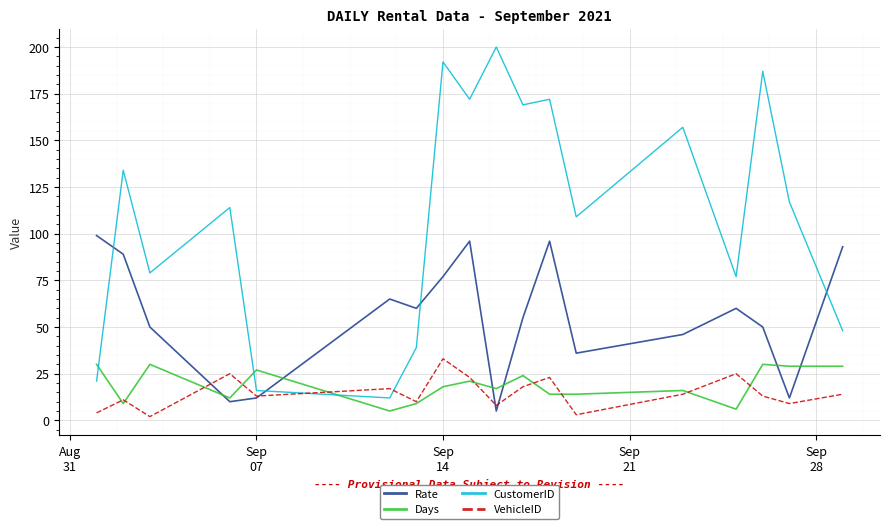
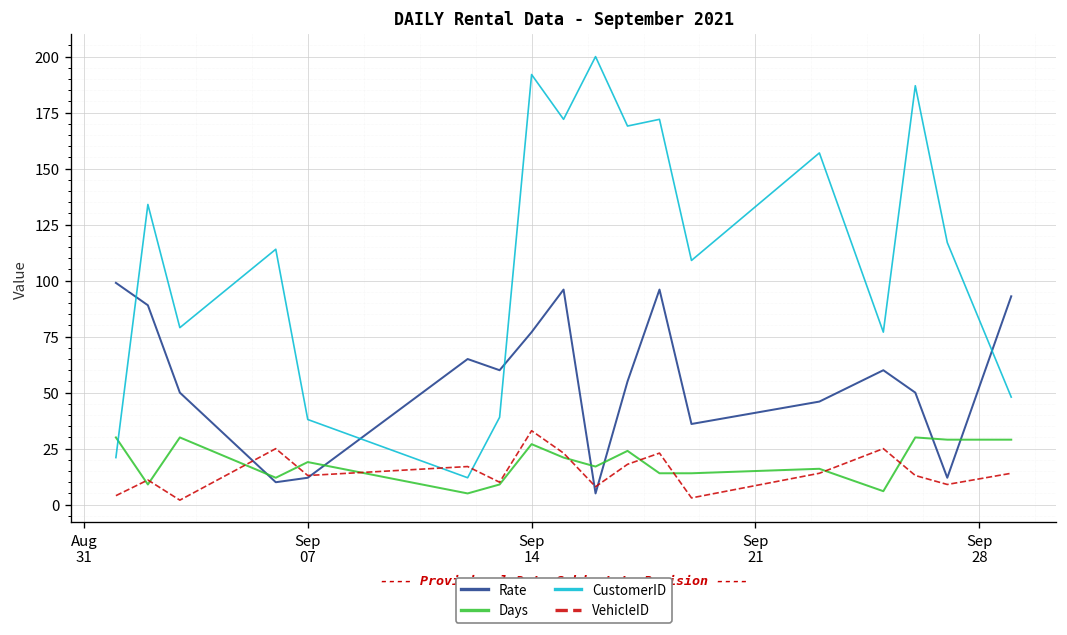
  {
    "Rate": {
      "Sep 14": 77
    },
    "Days": {
-     "Sep 07": 27,
-     "Sep 14": 18
+     "Sep 07": 19,
+     "Sep 14": 27
    },
    "CustomerID": {
-     "Sep 07": 16,
+     "Sep 07": 38,
      "Sep 14": 192
    },
    "VehicleID": {
      "Sep 14": 33
    }
  }
